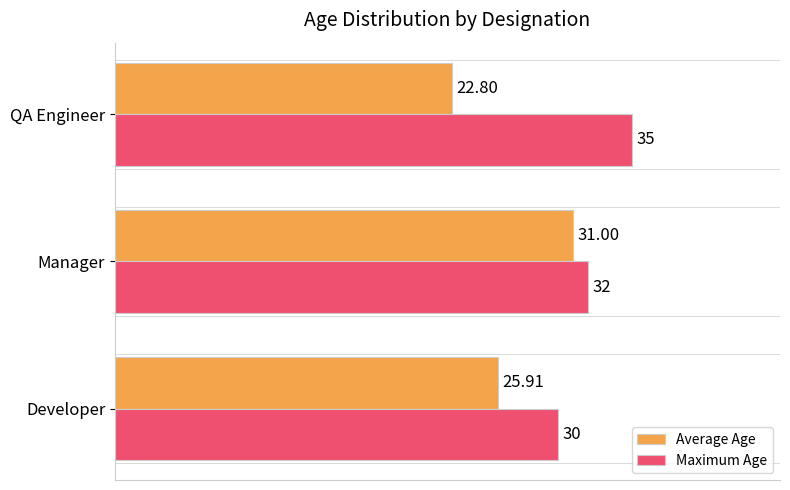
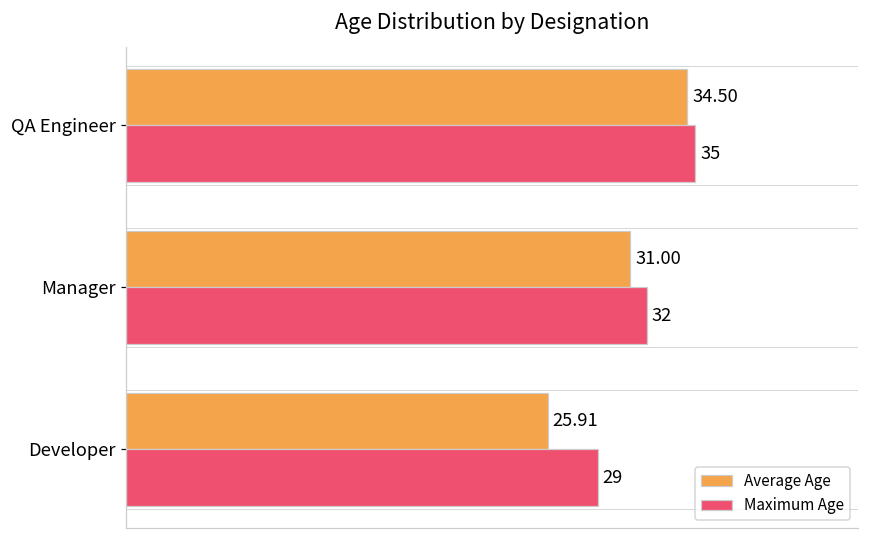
  {
    "Average Age": {
-     "QA Engineer": 22.80,
+     "QA Engineer": 34.50,
      "Manager": 31.00,
      "Developer": 25.91
    },
    "Maximum Age": {
      "QA Engineer": 35,
      "Manager": 32,
-     "Developer": 30
+     "Developer": 29
    }
  }
